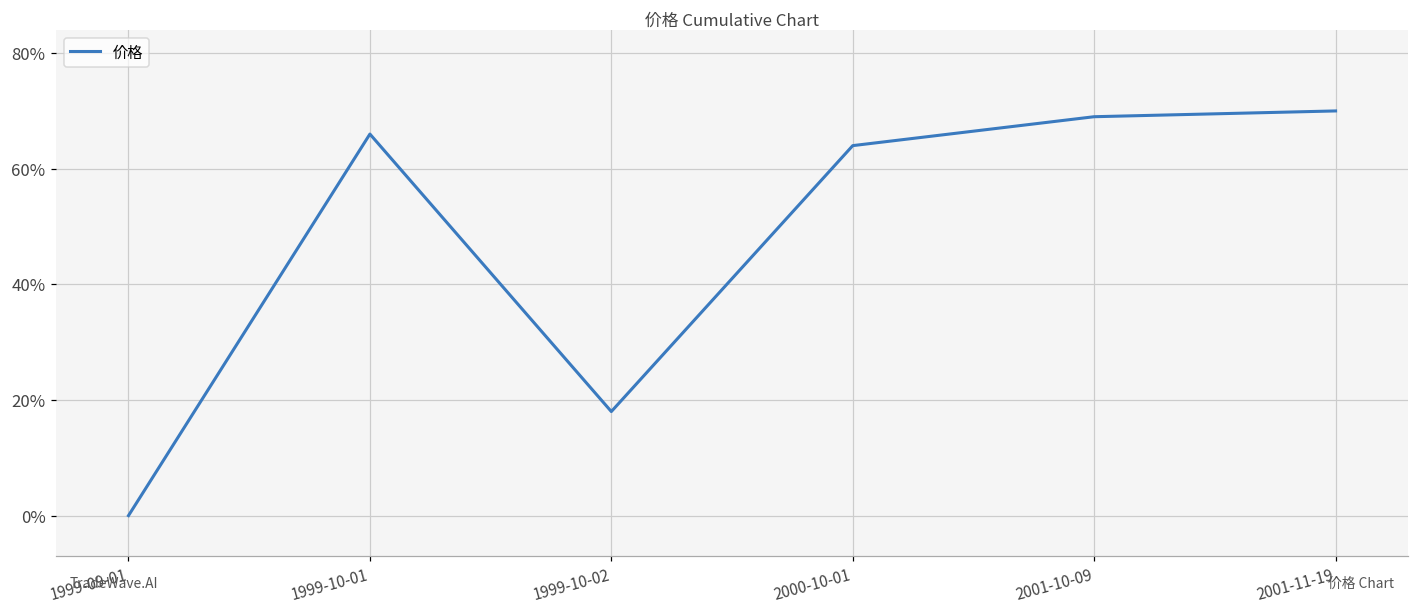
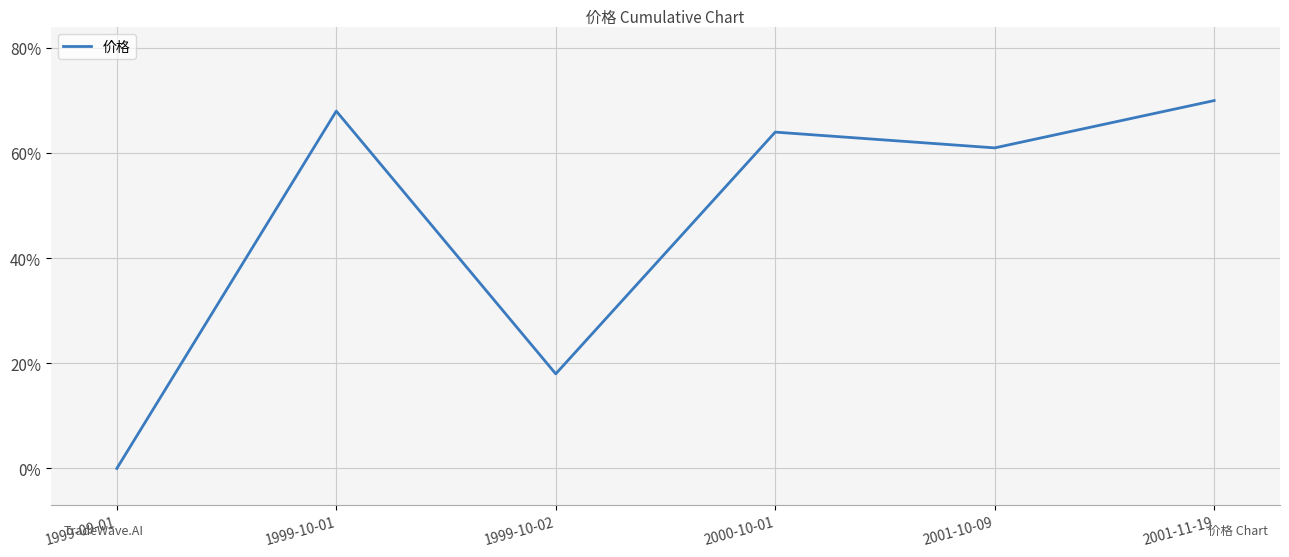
  {
    "1999-09-01": "0%",
-   "1999-10-01": "66%",
+   "1999-10-01": "68%",
    "1999-10-02": "18%",
    "2000-10-01": "64%",
-   "2001-10-09": "69%",
+   "2001-10-09": "61%",
    "2001-11-19": "70%"
  }
